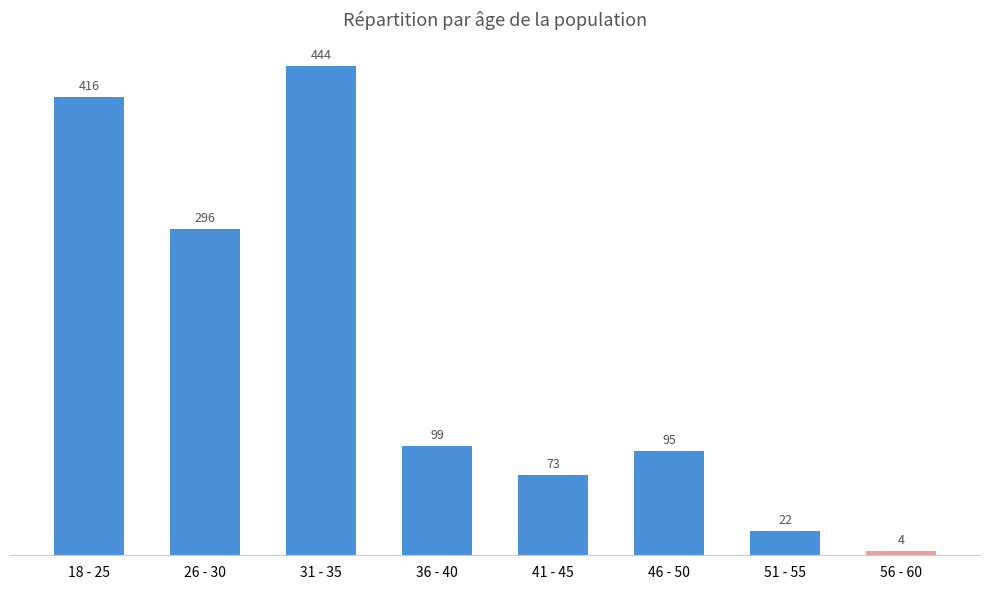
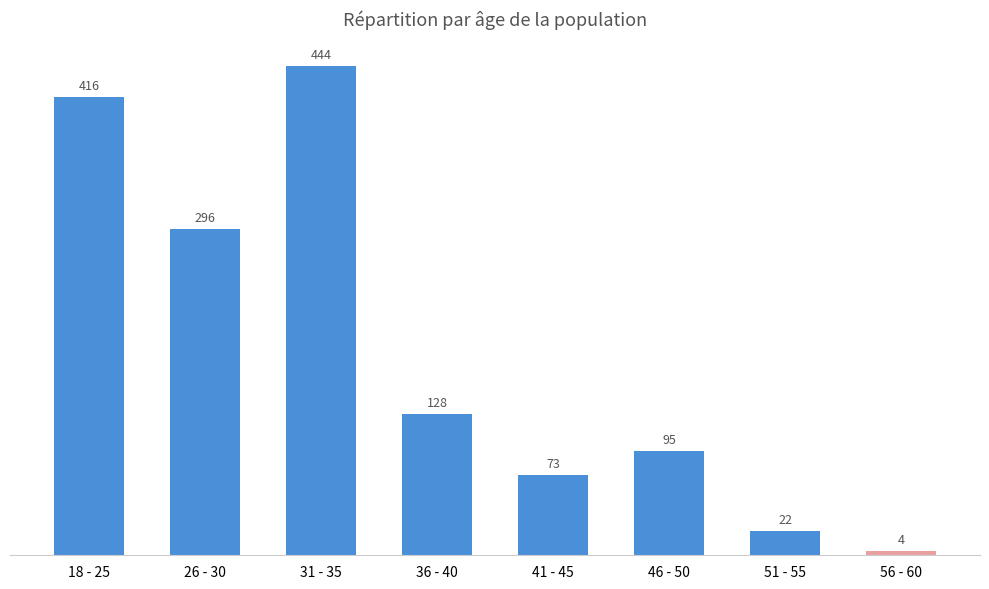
  {
    "18 - 25": 416,
    "26 - 30": 296,
    "31 - 35": 444,
-   "36 - 40": 99,
+   "36 - 40": 128,
    "41 - 45": 73,
    "46 - 50": 95,
    "51 - 55": 22,
    "56 - 60": 4
  }
